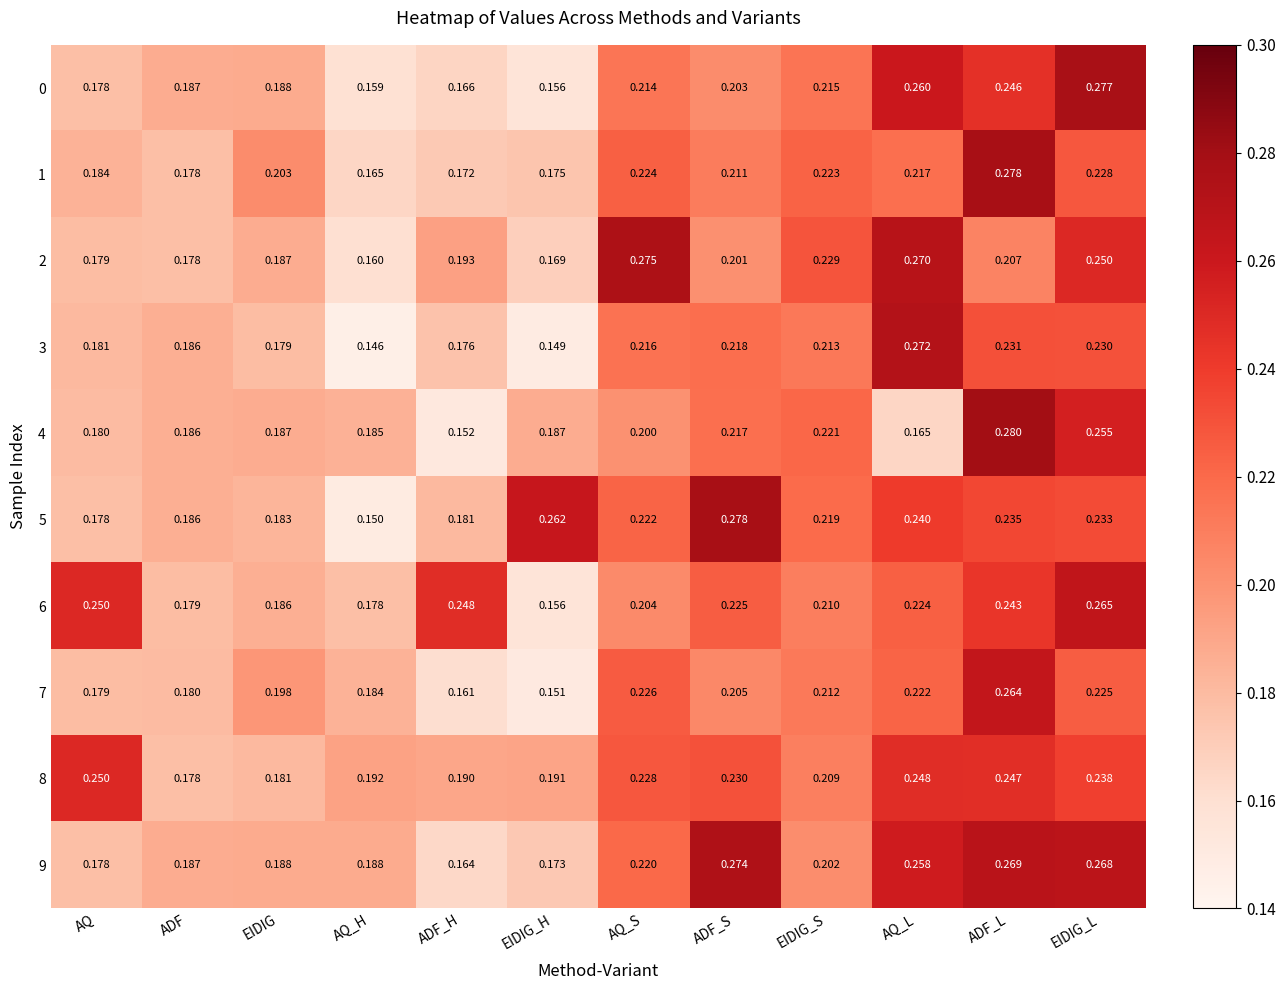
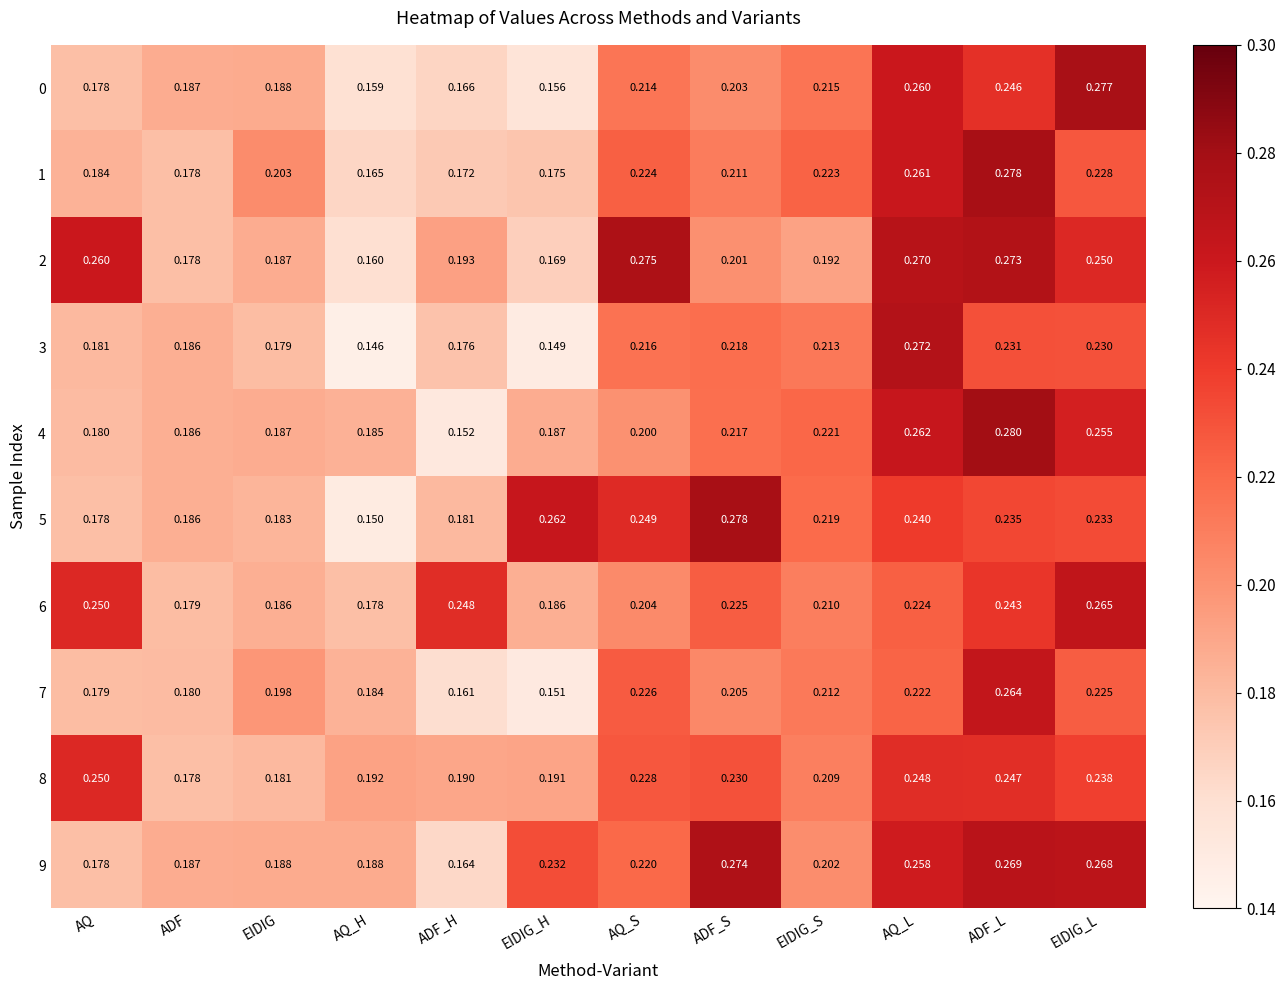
  {
    "0": {
      "AQ": 0.178,
      "ADF": 0.187,
      "EIDIG": 0.188,
      "AQ_H": 0.159,
      "ADF_H": 0.166,
      "EIDIG_H": 0.156,
      "AQ_S": 0.214,
      "ADF_S": 0.203,
      "EIDIG_S": 0.215,
      "AQ_L": 0.260,
      "ADF_L": 0.246,
      "EIDIG_L": 0.277
    },
    "1": {
      "AQ": 0.184,
      "ADF": 0.178,
      "EIDIG": 0.203,
      "AQ_H": 0.165,
      "ADF_H": 0.172,
      "EIDIG_H": 0.175,
      "AQ_S": 0.224,
      "ADF_S": 0.211,
      "EIDIG_S": 0.223,
-     "AQ_L": 0.217,
+     "AQ_L": 0.261,
      "ADF_L": 0.278,
      "EIDIG_L": 0.228
    },
    "2": {
-     "AQ": 0.179,
+     "AQ": 0.260,
      "ADF": 0.178,
      "EIDIG": 0.187,
      "AQ_H": 0.160,
      "ADF_H": 0.193,
      "EIDIG_H": 0.169,
      "AQ_S": 0.275,
      "ADF_S": 0.201,
-     "EIDIG_S": 0.229,
+     "EIDIG_S": 0.192,
      "AQ_L": 0.270,
-     "ADF_L": 0.207,
+     "ADF_L": 0.273,
      "EIDIG_L": 0.250
    },
    "3": {
      "AQ": 0.181,
      "ADF": 0.186,
      "EIDIG": 0.179,
      "AQ_H": 0.146,
      "ADF_H": 0.176,
      "EIDIG_H": 0.149,
      "AQ_S": 0.216,
      "ADF_S": 0.218,
      "EIDIG_S": 0.213,
      "AQ_L": 0.272,
      "ADF_L": 0.231,
      "EIDIG_L": 0.230
    },
    "4": {
      "AQ": 0.180,
      "ADF": 0.186,
      "EIDIG": 0.187,
      "AQ_H": 0.185,
      "ADF_H": 0.152,
      "EIDIG_H": 0.187,
      "AQ_S": 0.200,
      "ADF_S": 0.217,
      "EIDIG_S": 0.221,
-     "AQ_L": 0.165,
+     "AQ_L": 0.262,
      "ADF_L": 0.280,
      "EIDIG_L": 0.255
    },
    "5": {
      "AQ": 0.178,
      "ADF": 0.186,
      "EIDIG": 0.183,
      "AQ_H": 0.150,
      "ADF_H": 0.181,
      "EIDIG_H": 0.262,
-     "AQ_S": 0.222,
+     "AQ_S": 0.249,
      "ADF_S": 0.278,
      "EIDIG_S": 0.219,
      "AQ_L": 0.240,
      "ADF_L": 0.235,
      "EIDIG_L": 0.233
    },
    "6": {
      "AQ": 0.250,
      "ADF": 0.179,
      "EIDIG": 0.186,
      "AQ_H": 0.178,
      "ADF_H": 0.248,
-     "EIDIG_H": 0.156,
+     "EIDIG_H": 0.186,
      "AQ_S": 0.204,
      "ADF_S": 0.225,
      "EIDIG_S": 0.210,
      "AQ_L": 0.224,
      "ADF_L": 0.243,
      "EIDIG_L": 0.265
    },
    "7": {
      "AQ": 0.179,
      "ADF": 0.180,
      "EIDIG": 0.198,
      "AQ_H": 0.184,
      "ADF_H": 0.161,
      "EIDIG_H": 0.151,
      "AQ_S": 0.226,
      "ADF_S": 0.205,
      "EIDIG_S": 0.212,
      "AQ_L": 0.222,
      "ADF_L": 0.264,
      "EIDIG_L": 0.225
    },
    "8": {
      "AQ": 0.250,
      "ADF": 0.178,
      "EIDIG": 0.181,
      "AQ_H": 0.192,
      "ADF_H": 0.190,
      "EIDIG_H": 0.191,
      "AQ_S": 0.228,
      "ADF_S": 0.230,
      "EIDIG_S": 0.209,
      "AQ_L": 0.248,
      "ADF_L": 0.247,
      "EIDIG_L": 0.238
    },
    "9": {
      "AQ": 0.178,
      "ADF": 0.187,
      "EIDIG": 0.188,
      "AQ_H": 0.188,
      "ADF_H": 0.164,
-     "EIDIG_H": 0.173,
+     "EIDIG_H": 0.232,
      "AQ_S": 0.220,
      "ADF_S": 0.274,
      "EIDIG_S": 0.202,
      "AQ_L": 0.258,
      "ADF_L": 0.269,
      "EIDIG_L": 0.268
    }
  }
